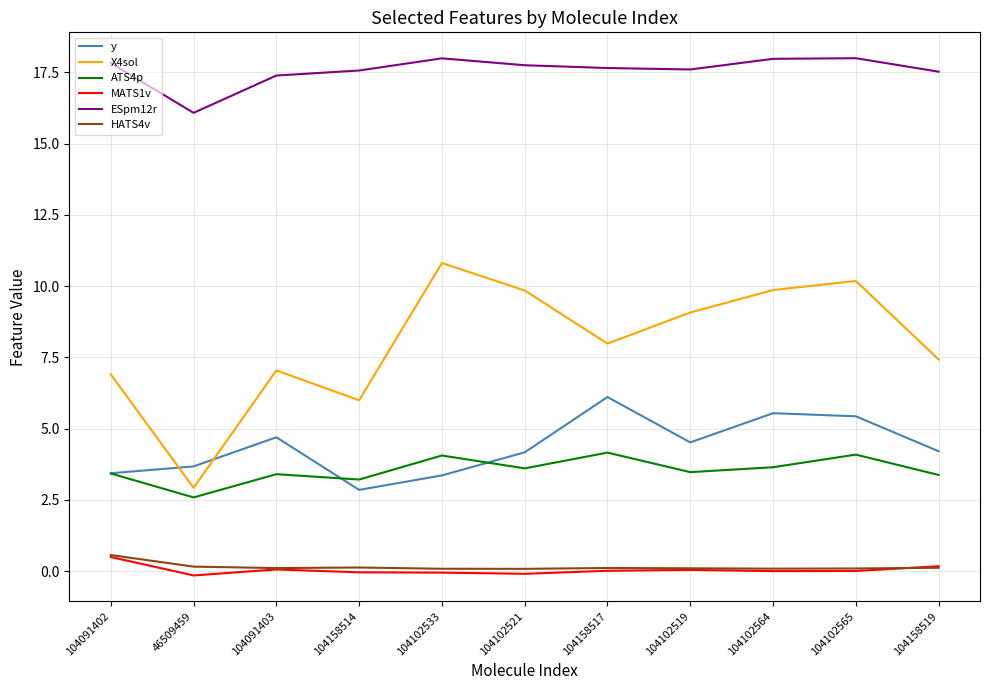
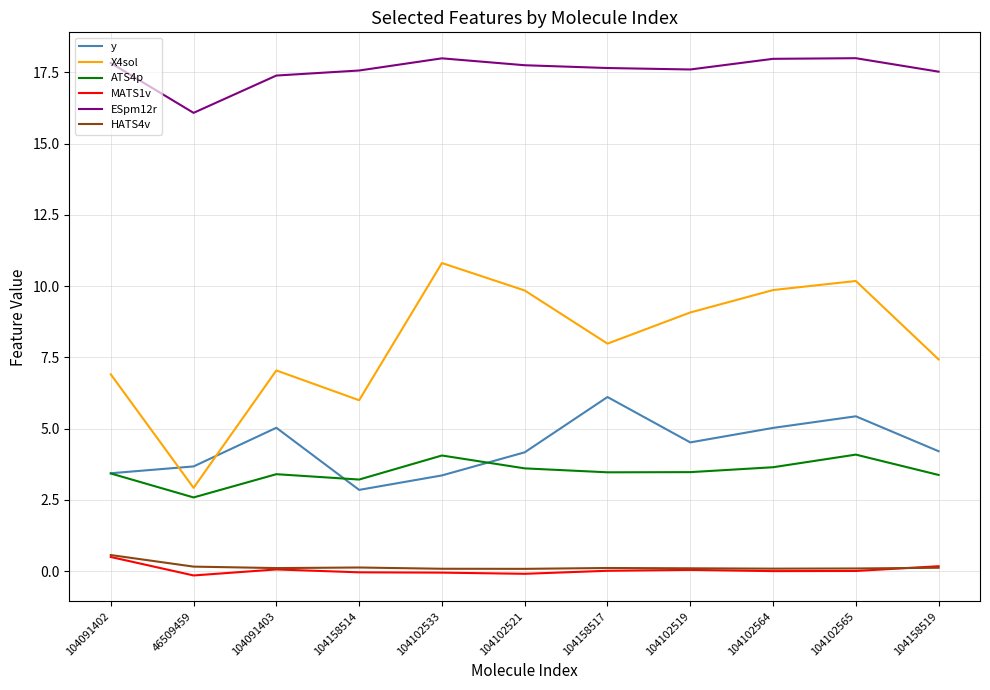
  {
    "y": {
      "46509459": 3.7,
-     "104091403": 4.7,
+     "104091403": 5.0,
      "104158514": 2.8,
      "104102533": 3.4,
      "104102521": 4.2,
      "104158517": 6.1,
      "104102519": 4.5,
-     "104102564": 5.5,
+     "104102564": 5.0,
      "104102565": 5.4,
      "104158519": 4.2
    },
    "X4sol": {
      "104091402": 6.9,
      "46509459": 2.9,
      "104091403": 7.0,
      "104158514": 6.0,
      "104102533": 10.8,
      "104102521": 9.8,
      "104158517": 8.0,
      "104102519": 9.1,
      "104102564": 9.9,
      "104102565": 10.2,
      "104158519": 7.4
    },
    "ATS4p": {
      "46509459": 2.6,
      "104091403": 3.4,
      "104158514": 3.2,
      "104102533": 4.1,
      "104102521": 3.6,
-     "104158517": 4.2,
+     "104158517": 3.5,
      "104102519": 3.5,
      "104102564": 3.6,
      "104102565": 4.1,
      "104158519": 3.4
    },
    "MATS1v": {
      "46509459": -0.2,
      "104158514": 0.0,
      "104102533": -0.1,
      "104102521": -0.1,
      "104158517": 0.0
    },
    "ESpm12r": {
      "46509459": 16.1,
      "104091403": 17.4,
      "104158514": 17.6,
      "104102533": 18.0,
      "104102521": 17.8,
      "104158517": 17.7,
      "104102519": 17.6,
      "104102564": 18.0,
      "104102565": 18.0,
      "104158519": 17.5
    },
    "HATS4v": {
      "46509459": 0.2,
      "104158514": 0.1,
      "104102533": 0.1,
      "104102521": 0.1,
      "104158517": 0.1
    }
  }
